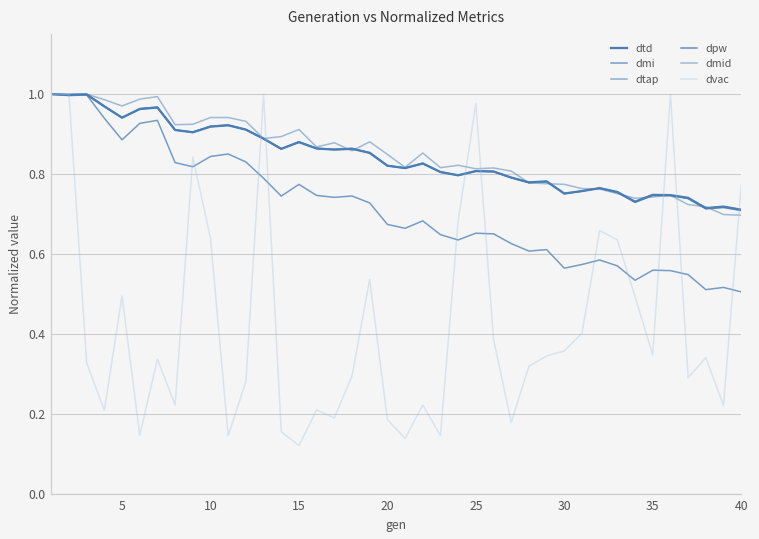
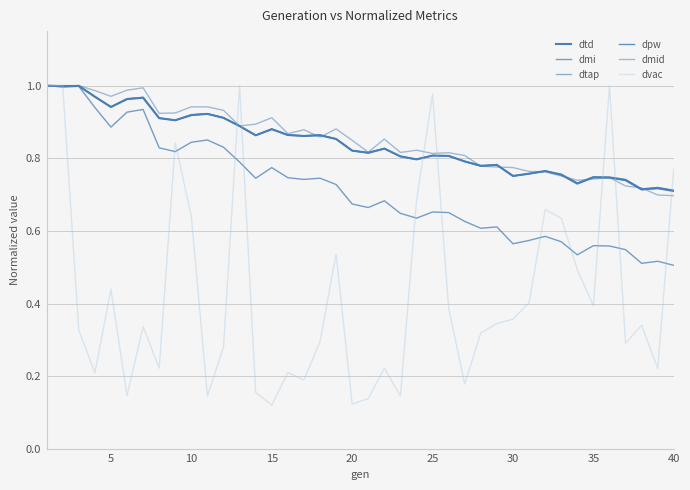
  {
    "dvac": {
-     "5": 0.50,
+     "5": 0.44,
      "10": 0.64,
      "15": 0.12,
-     "20": 0.19,
+     "20": 0.12,
      "25": 0.98,
      "30": 0.36,
-     "35": 0.35,
+     "35": 0.39,
      "40": 0.77
    }
  }
